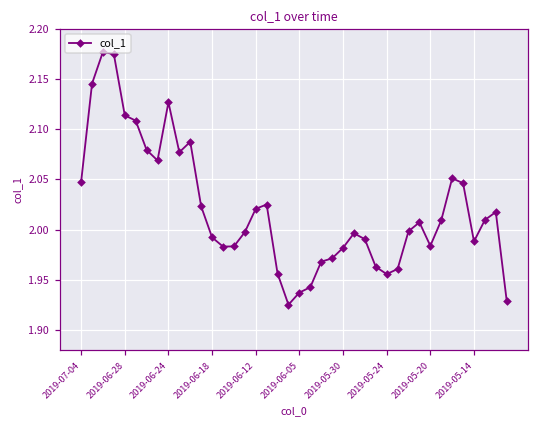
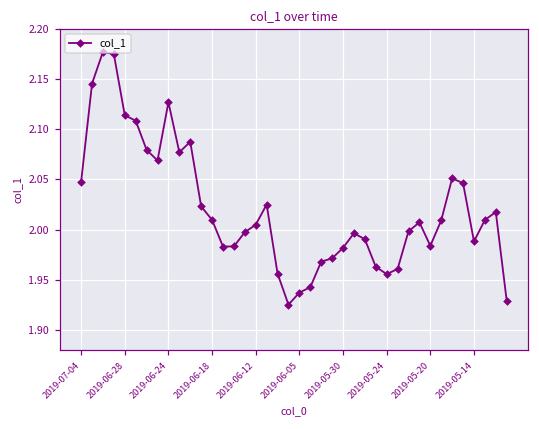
  {
    "2019-07-04": 2.05,
    "2019-06-28": 2.11,
    "2019-06-24": 2.13,
-   "2019-06-18": 1.99,
-   "2019-06-12": 2.02,
+   "2019-06-18": 2.01,
+   "2019-06-12": 2.00,
    "2019-06-05": 1.94,
    "2019-05-30": 1.98,
    "2019-05-24": 1.96,
    "2019-05-20": 1.98,
    "2019-05-14": 1.99
  }
